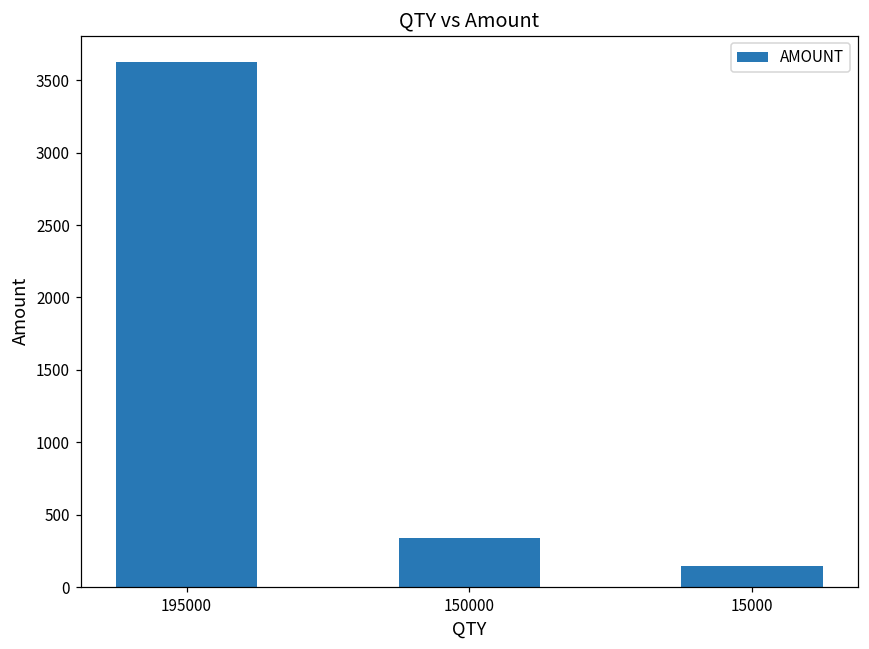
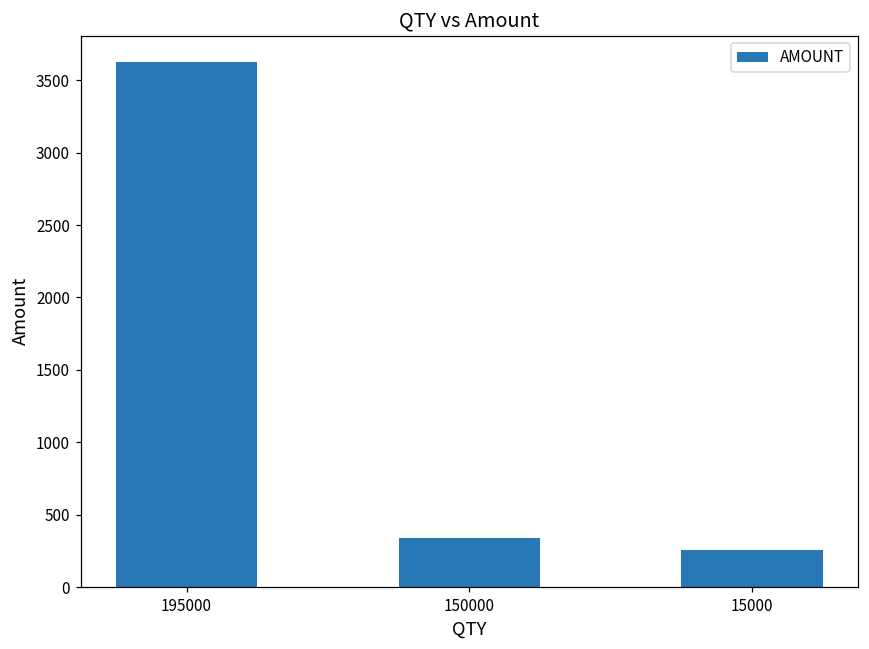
  {
    "195000": 3630,
    "150000": 340,
-   "15000": 140
+   "15000": 250
  }
